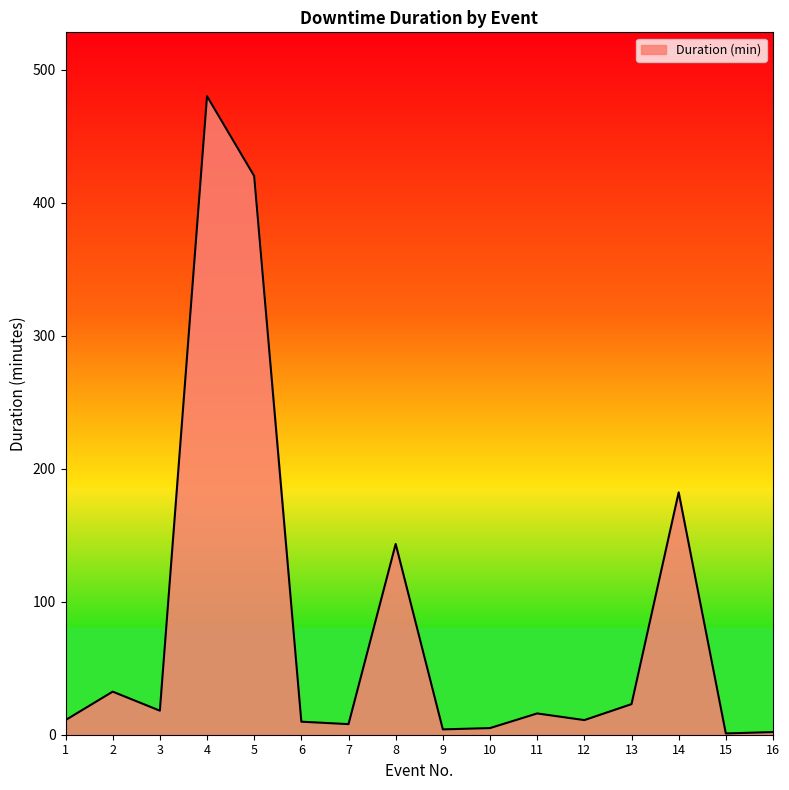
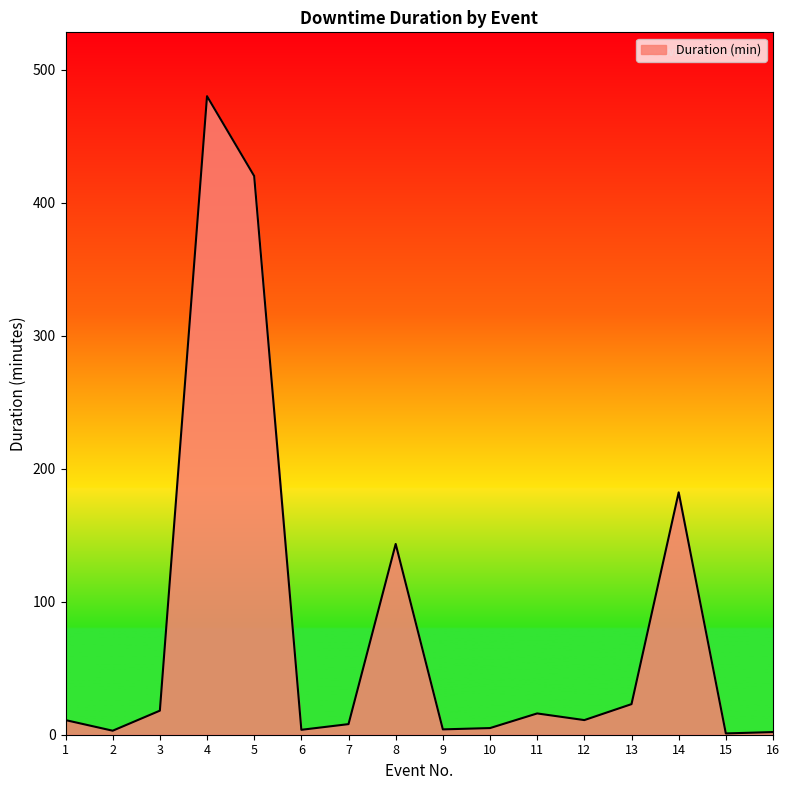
  {
    "1": 11,
-   "2": 32,
+   "2": 3,
    "3": 18,
    "4": 480,
    "5": 420,
-   "6": 10,
+   "6": 4,
    "7": 8,
    "8": 143,
    "9": 4,
    "10": 5,
    "11": 16,
    "12": 11,
    "13": 23,
    "14": 182,
    "15": 1,
    "16": 2
  }
